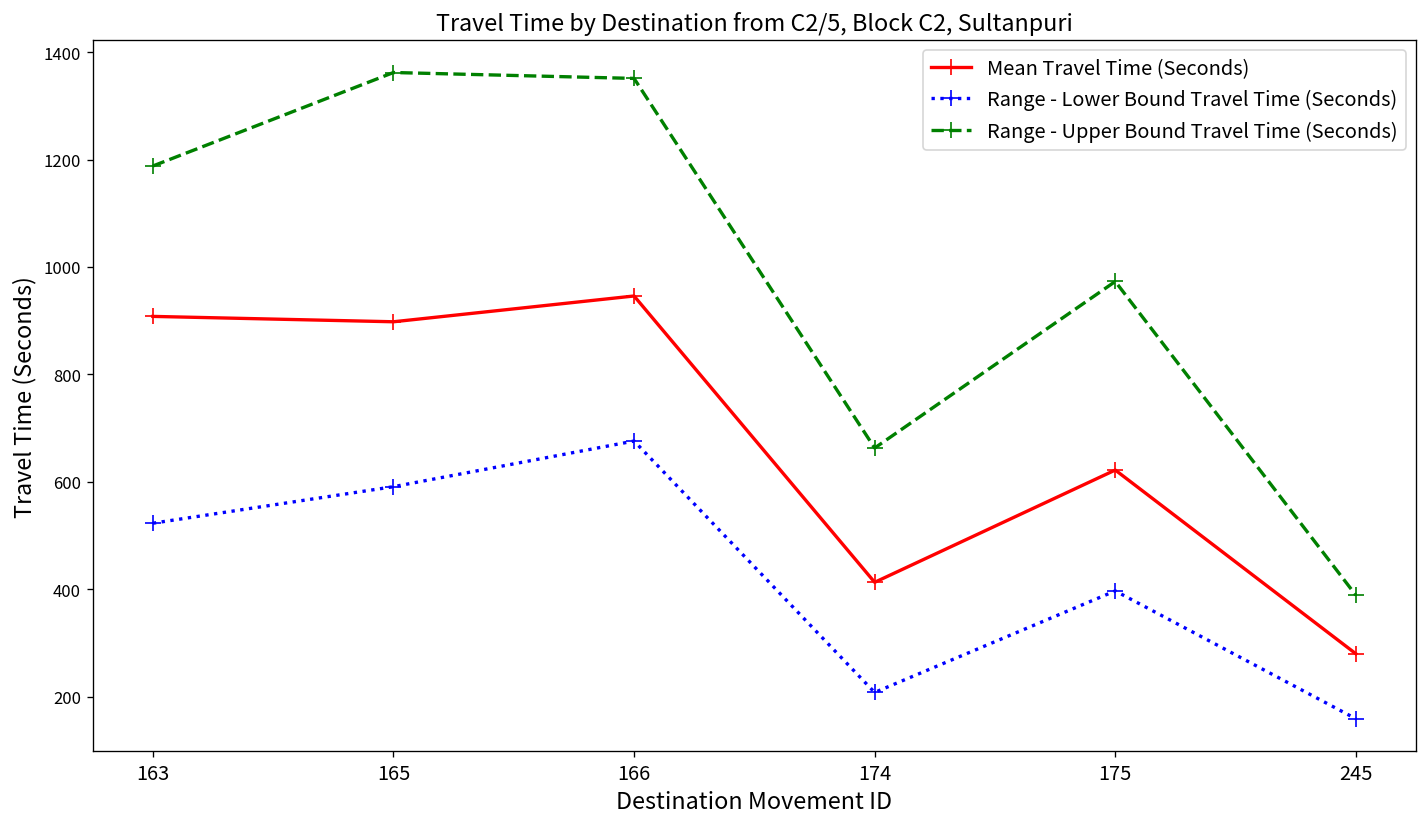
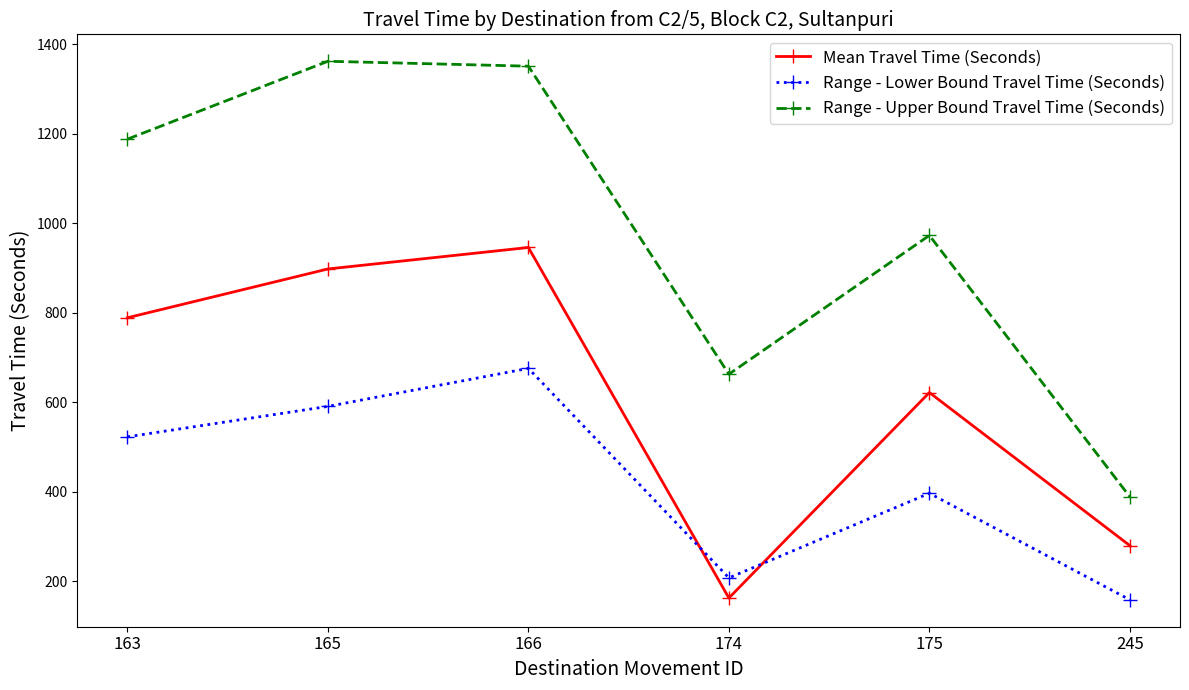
  {
    "Mean Travel Time (Seconds)": {
-     "163": 910,
+     "163": 790,
      "165": 900,
      "166": 950,
-     "174": 410,
+     "174": 160,
      "175": 620,
      "245": 280
    },
    "Range - Lower Bound Travel Time (Seconds)": {
      "163": 520,
      "165": 590,
      "166": 680,
      "174": 210,
      "175": 400,
      "245": 160
    },
    "Range - Upper Bound Travel Time (Seconds)": {
      "163": 1190,
      "165": 1360,
      "166": 1350,
      "174": 660,
      "175": 970,
      "245": 390
    }
  }
